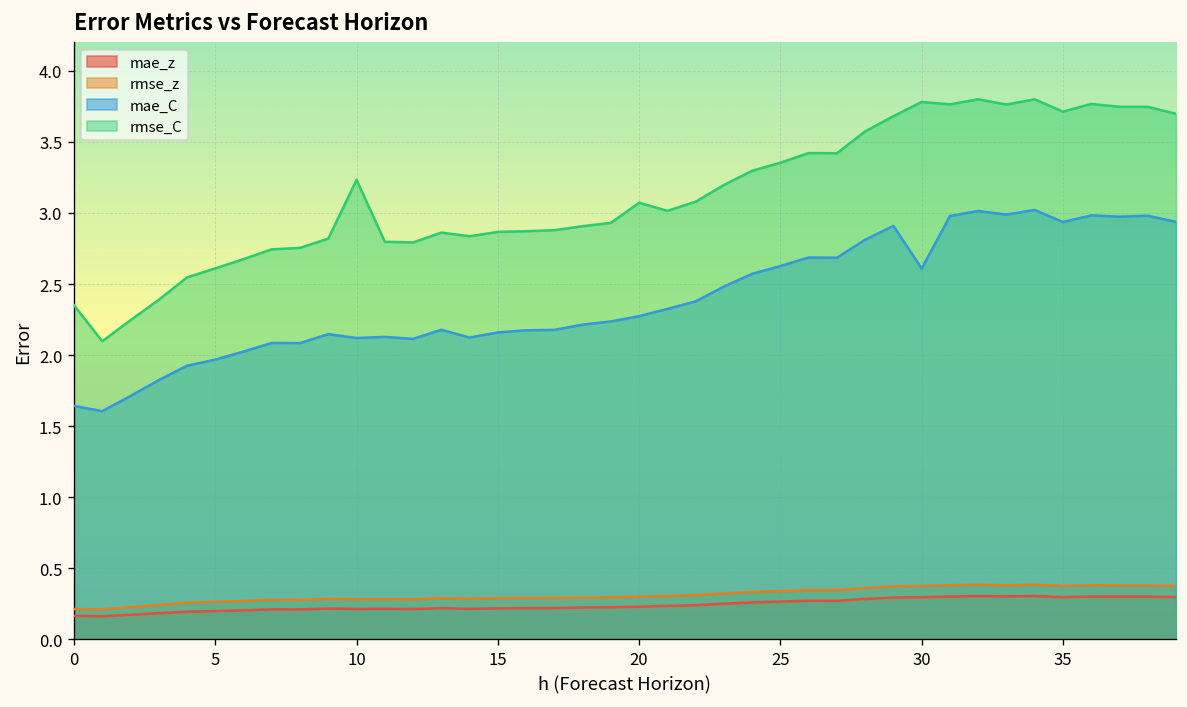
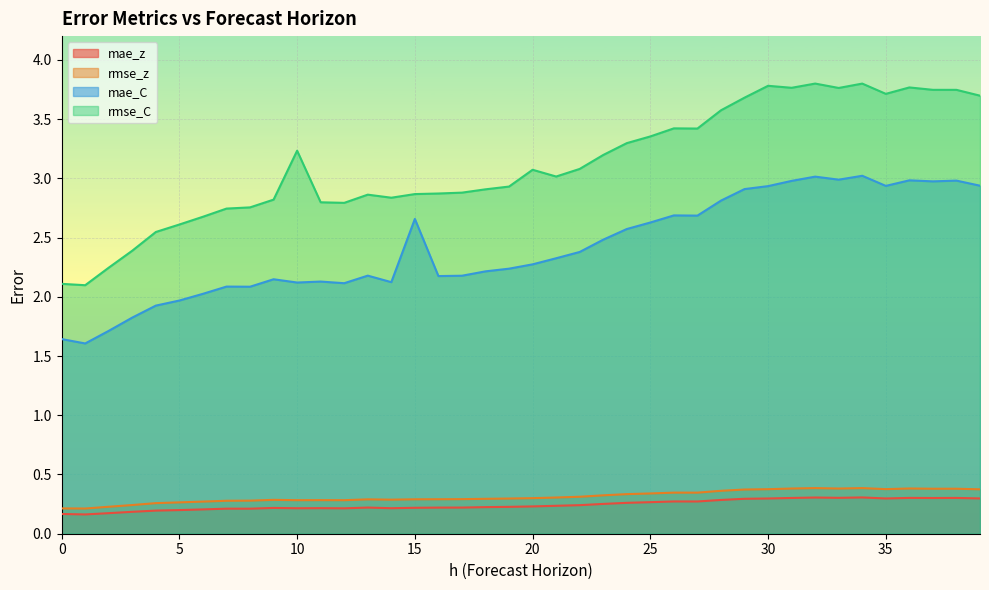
  {
    "mae_C": {
      "0": 1.64,
      "5": 1.97,
      "10": 2.12,
-     "15": 2.16,
+     "15": 2.66,
      "20": 2.27,
      "25": 2.63,
-     "30": 2.61,
+     "30": 2.93,
      "35": 2.94
    },
    "rmse_C": {
-     "0": 2.35,
+     "0": 2.11,
      "5": 2.61,
      "10": 3.23,
      "15": 2.87,
      "20": 3.07,
      "25": 3.35,
      "30": 3.78,
      "35": 3.71
    }
  }
